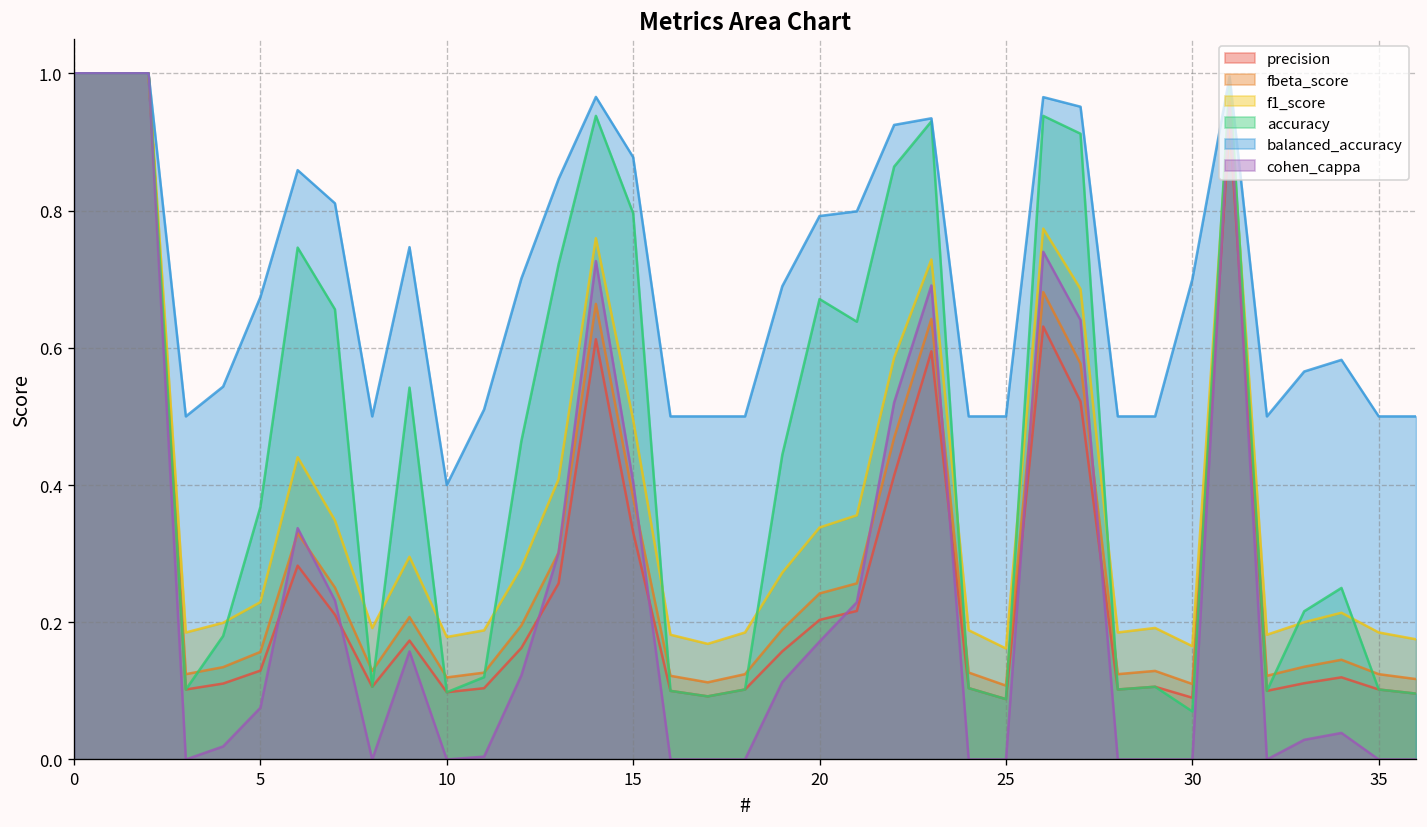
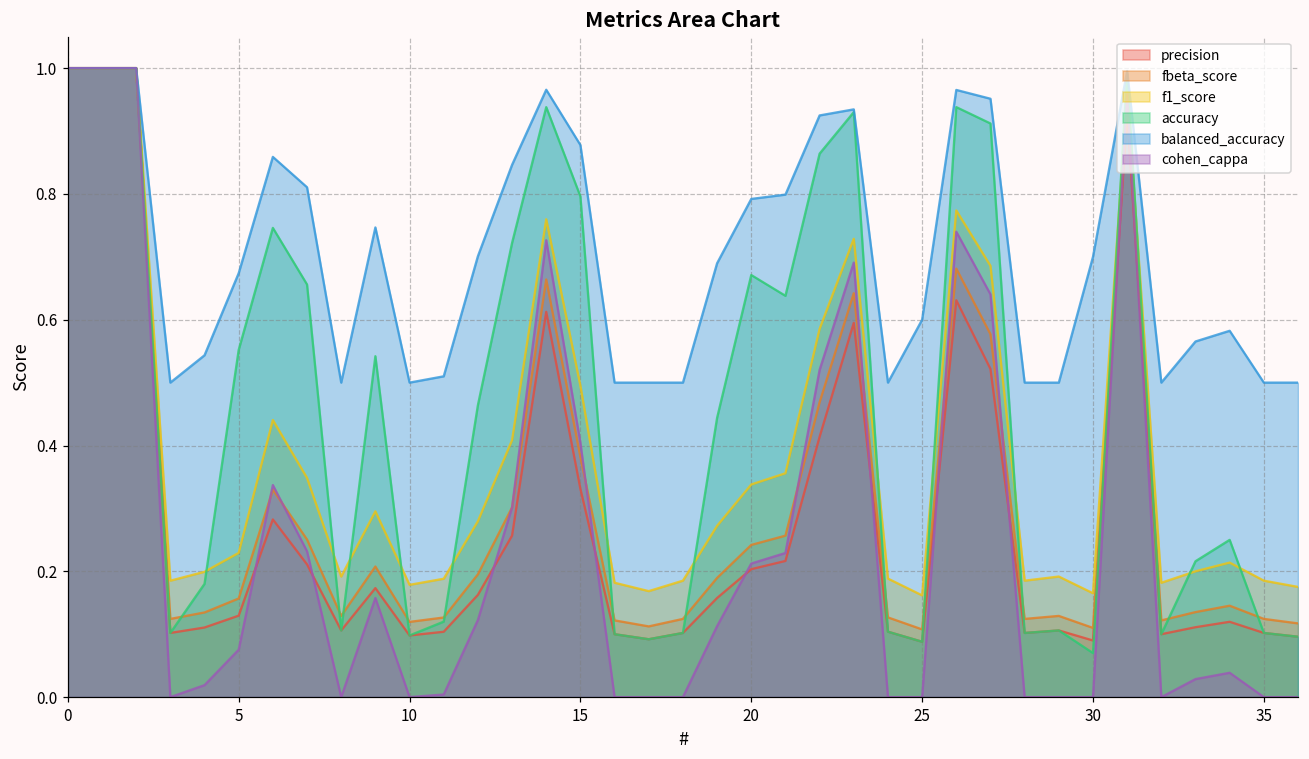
  {
    "accuracy": {
-     "5": 0.37,
+     "5": 0.55,
      "15": 0.80,
      "20": 0.67,
      "30": 0.07
    },
    "balanced_accuracy": {
      "5": 0.67,
-     "10": 0.4,
+     "10": 0.5,
      "15": 0.88,
      "20": 0.79,
-     "25": 0.5,
+     "25": 0.6,
      "30": 0.7,
      "35": 0.5
    },
    "cohen_cappa": {
      "5": 0.08,
      "10": 0.00,
      "15": 0.40,
-     "20": 0.17,
+     "20": 0.21,
      "25": 0.00,
      "30": 0.00,
      "35": 0.00
    }
  }
